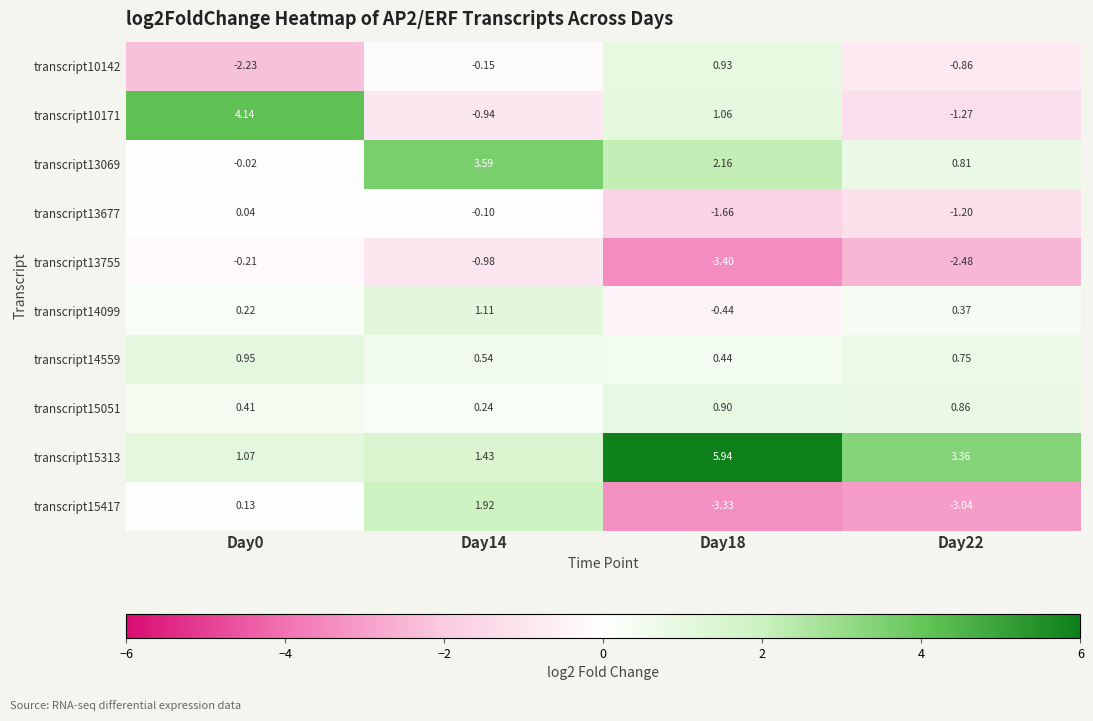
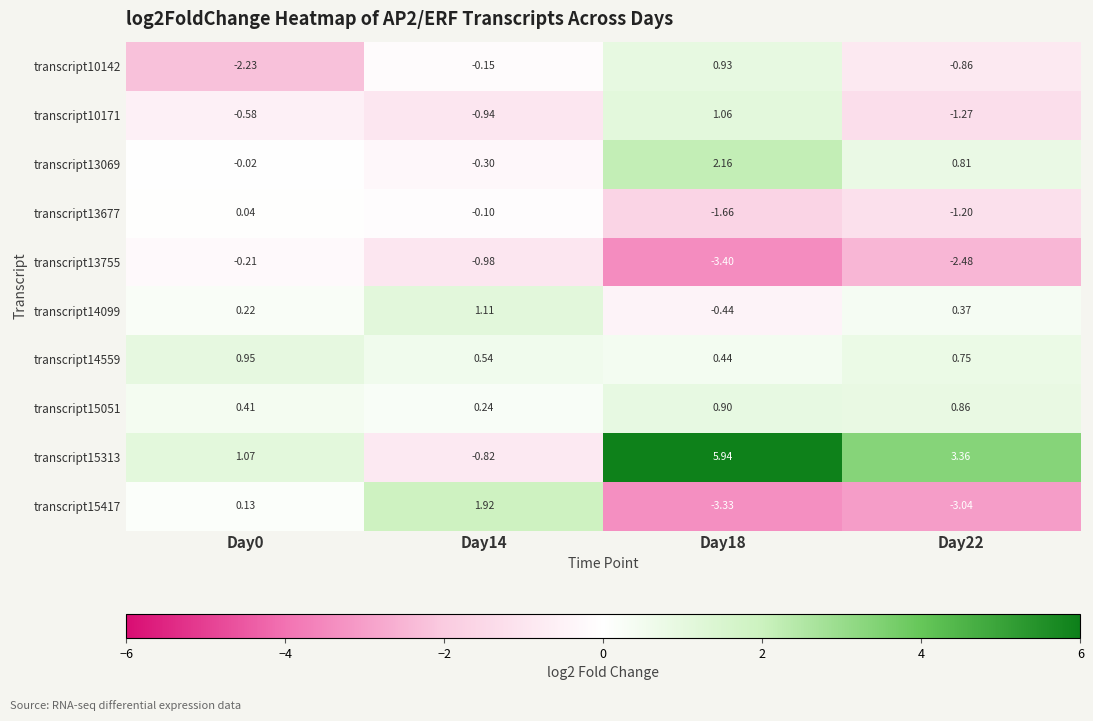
  {
    "transcript10142": {
      "Day0": -2.23,
      "Day14": -0.15,
      "Day18": 0.93,
      "Day22": -0.86
    },
    "transcript10171": {
-     "Day0": 4.14,
+     "Day0": -0.58,
      "Day14": -0.94,
      "Day18": 1.06,
      "Day22": -1.27
    },
    "transcript13069": {
      "Day0": -0.02,
-     "Day14": 3.59,
+     "Day14": -0.30,
      "Day18": 2.16,
      "Day22": 0.81
    },
    "transcript13677": {
      "Day0": 0.04,
      "Day14": -0.10,
      "Day18": -1.66,
      "Day22": -1.20
    },
    "transcript13755": {
      "Day0": -0.21,
      "Day14": -0.98,
      "Day18": -3.40,
      "Day22": -2.48
    },
    "transcript14099": {
      "Day0": 0.22,
      "Day14": 1.11,
      "Day18": -0.44,
      "Day22": 0.37
    },
    "transcript14559": {
      "Day0": 0.95,
      "Day14": 0.54,
      "Day18": 0.44,
      "Day22": 0.75
    },
    "transcript15051": {
      "Day0": 0.41,
      "Day14": 0.24,
      "Day18": 0.90,
      "Day22": 0.86
    },
    "transcript15313": {
      "Day0": 1.07,
-     "Day14": 1.43,
+     "Day14": -0.82,
      "Day18": 5.94,
      "Day22": 3.36
    },
    "transcript15417": {
      "Day0": 0.13,
      "Day14": 1.92,
      "Day18": -3.33,
      "Day22": -3.04
    }
  }
